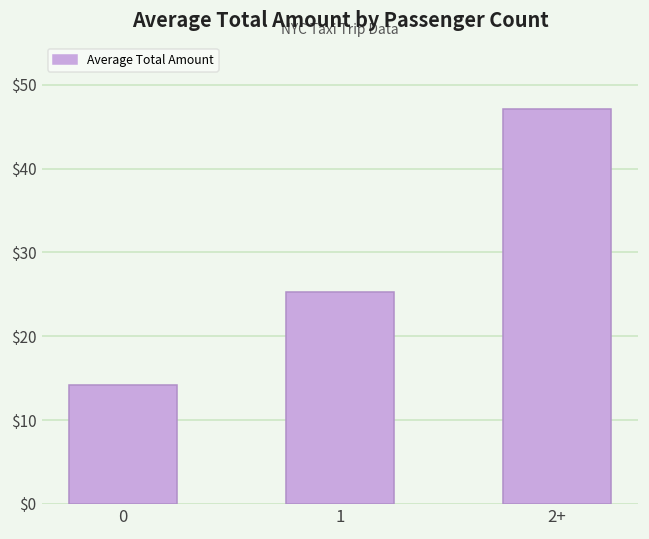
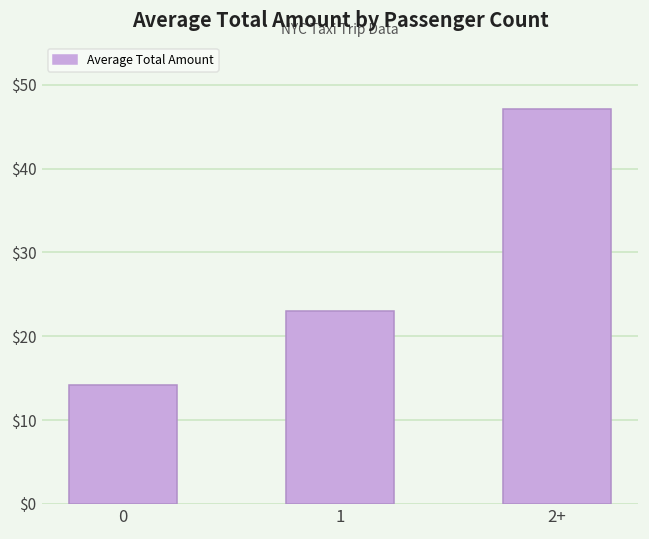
  {
    "0": "$14",
-   "1": "$25",
+   "1": "$23",
    "2+": "$47"
  }
